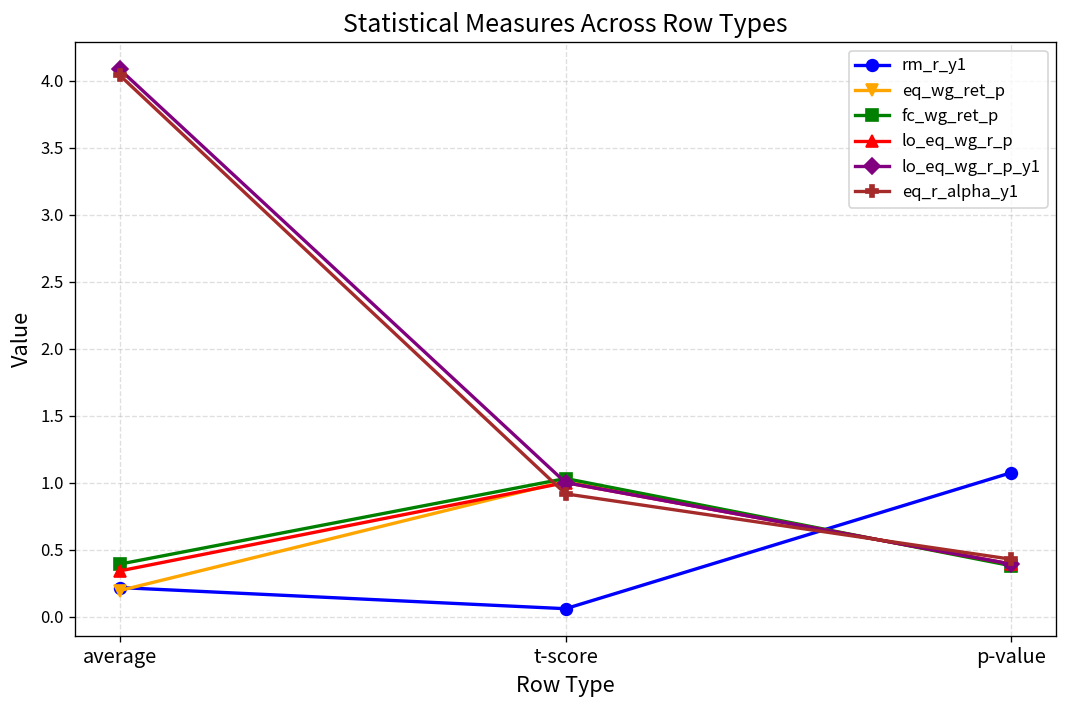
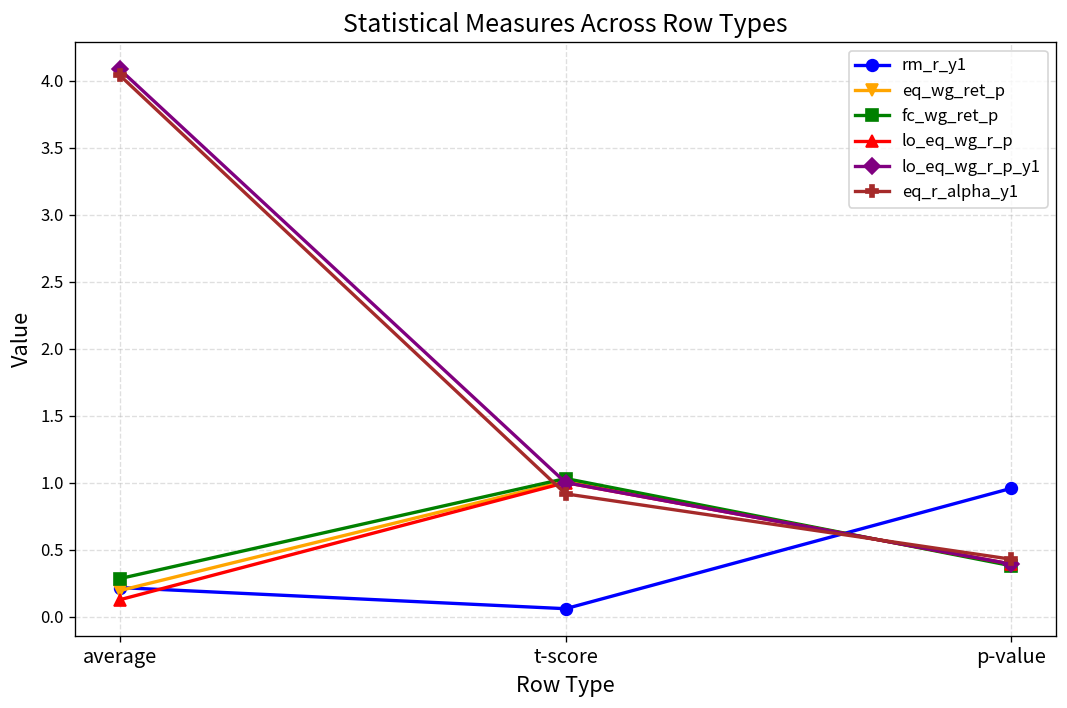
  {
    "rm_r_y1": {
      "t-score": 0.06,
-     "p-value": 1.07
+     "p-value": 0.96
    },
    "fc_wg_ret_p": {
-     "average": 0.39
+     "average": 0.28
    },
    "lo_eq_wg_r_p": {
-     "average": 0.34
+     "average": 0.13
    },
    "lo_eq_wg_r_p_y1": {
      "average": 4.08
    },
    "eq_r_alpha_y1": {
      "average": 4.04,
      "t-score": 0.92,
      "p-value": 0.43
    }
  }
